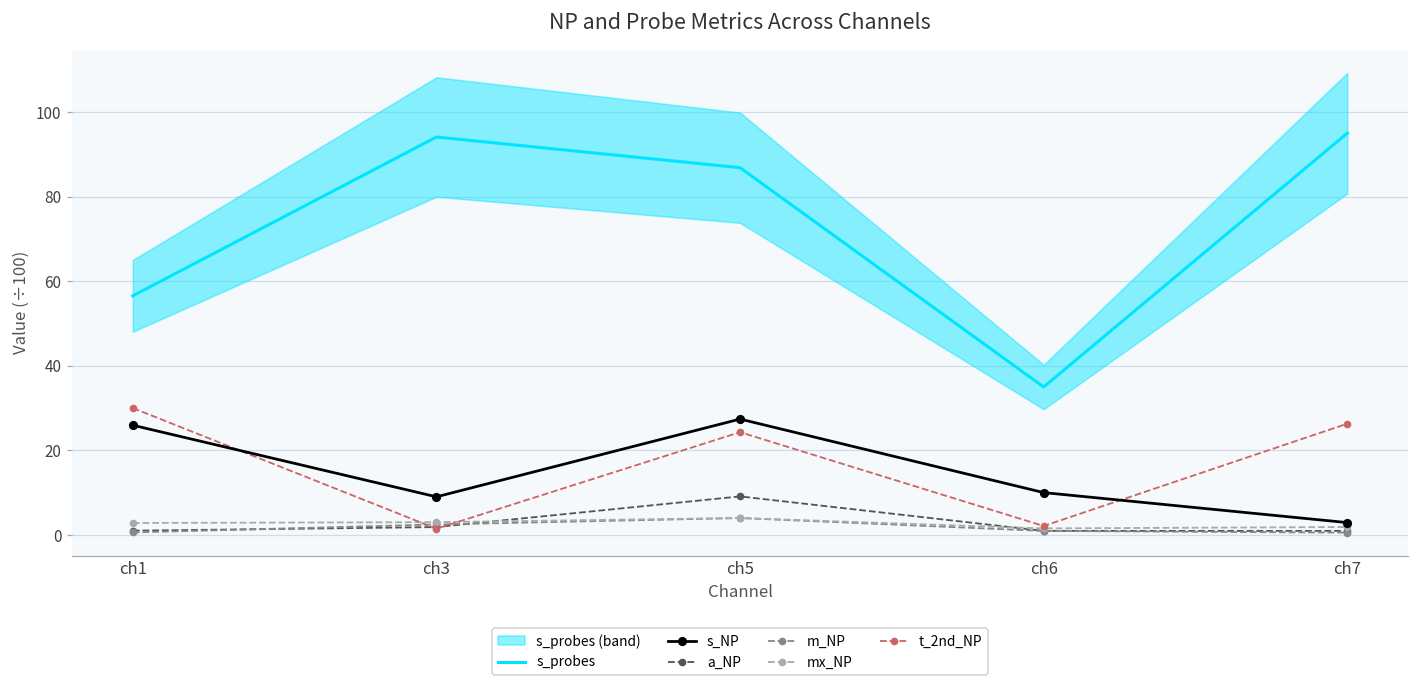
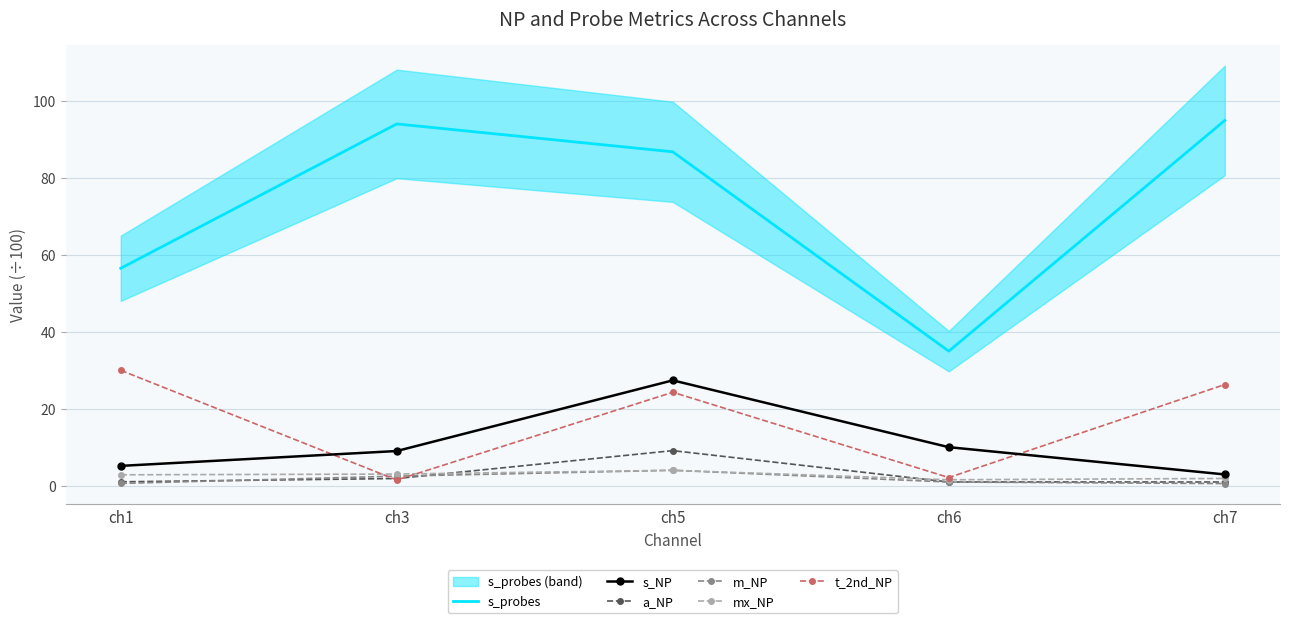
  {
    "s_NP": {
-     "ch1": 26,
+     "ch1": 5,
      "ch3": 9,
      "ch5": 27,
      "ch6": 10,
      "ch7": 3
    },
    "a_NP": {
      "ch5": 9
    },
    "t_2nd_NP": {
      "ch1": 30,
      "ch5": 24,
      "ch7": 26
    }
  }
